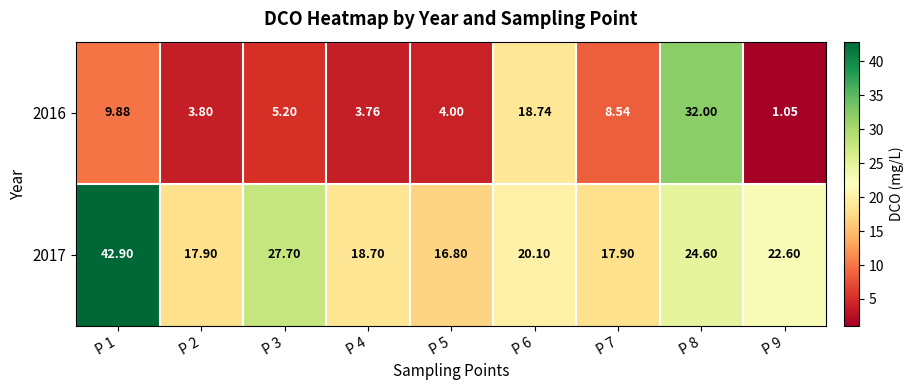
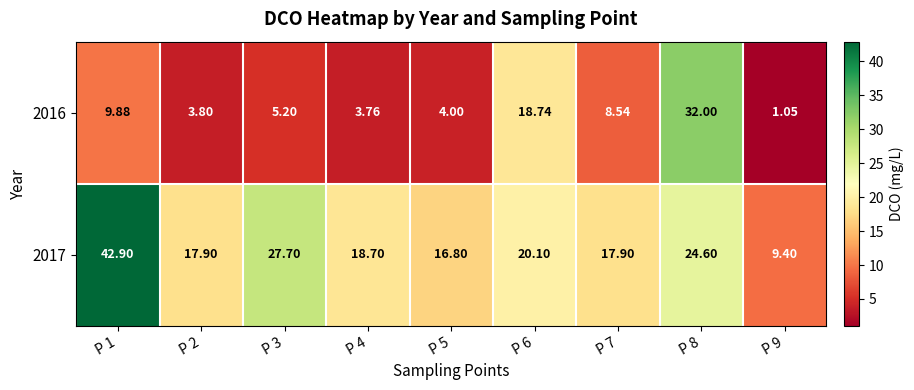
  {
    "2016": {
      "P 1": 9.88,
      "P 2": 3.80,
      "P 3": 5.20,
      "P 4": 3.76,
      "P 5": 4.00,
      "P 6": 18.74,
      "P 7": 8.54,
      "P 8": 32.00,
      "P 9": 1.05
    },
    "2017": {
      "P 1": 42.90,
      "P 2": 17.90,
      "P 3": 27.70,
      "P 4": 18.70,
      "P 5": 16.80,
      "P 6": 20.10,
      "P 7": 17.90,
      "P 8": 24.60,
-     "P 9": 22.60
+     "P 9": 9.40
    }
  }
